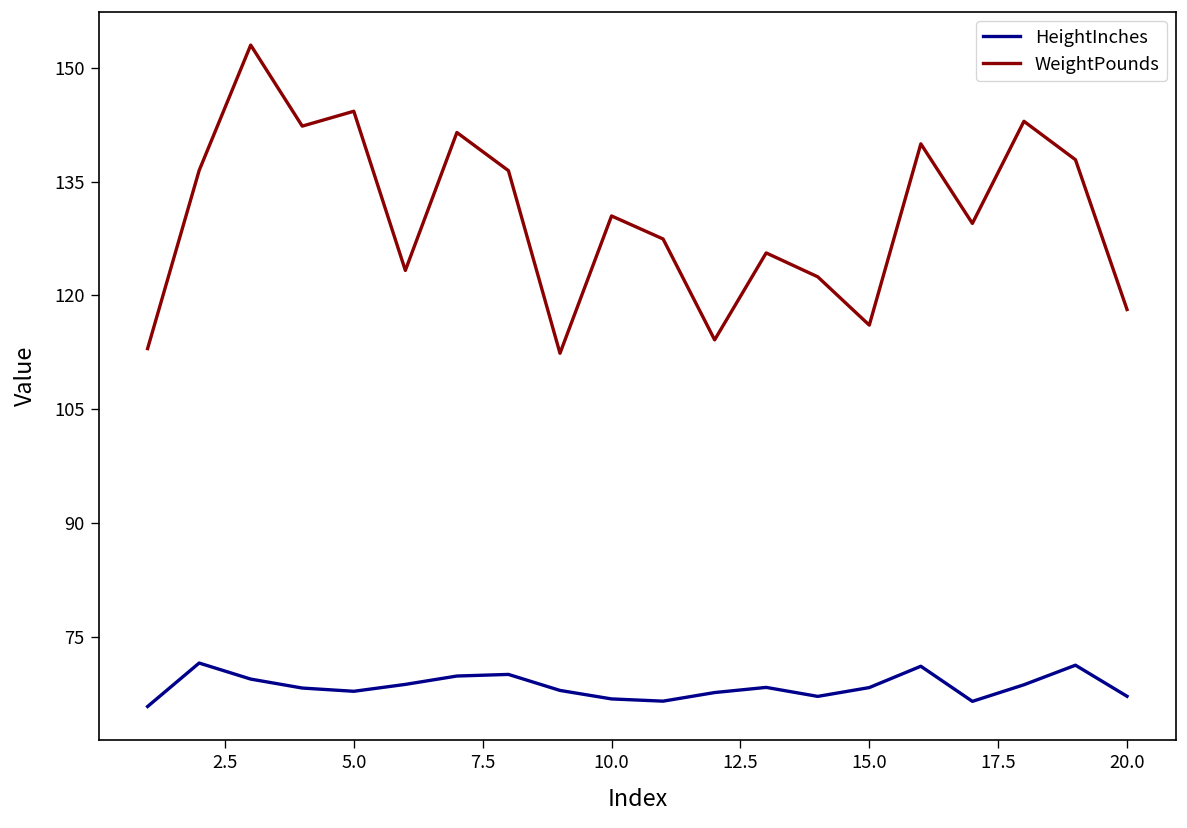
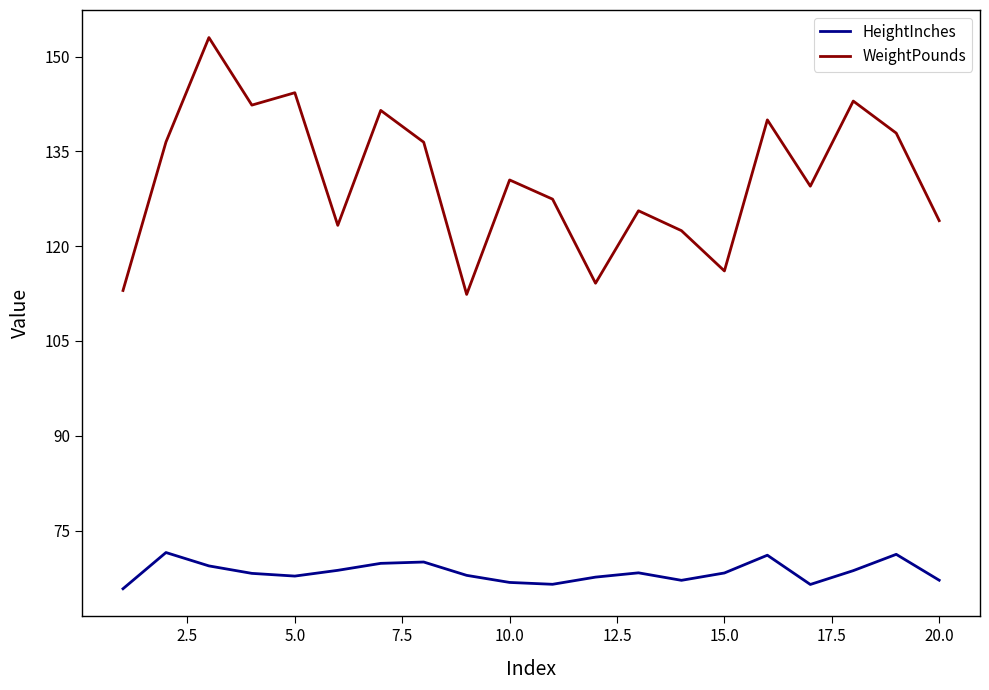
  {
    "HeightInches": {
      "5.0": 68,
      "10.0": 67,
      "15.0": 68,
      "20.0": 67
    },
    "WeightPounds": {
      "5.0": 144,
      "10.0": 130,
      "15.0": 116,
-     "20.0": 118
+     "20.0": 124
    }
  }
